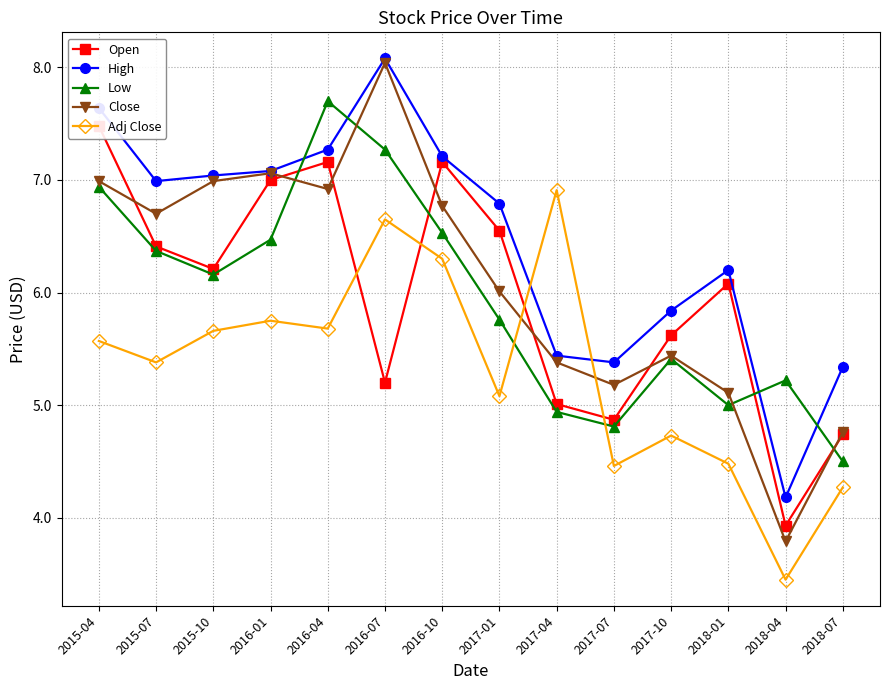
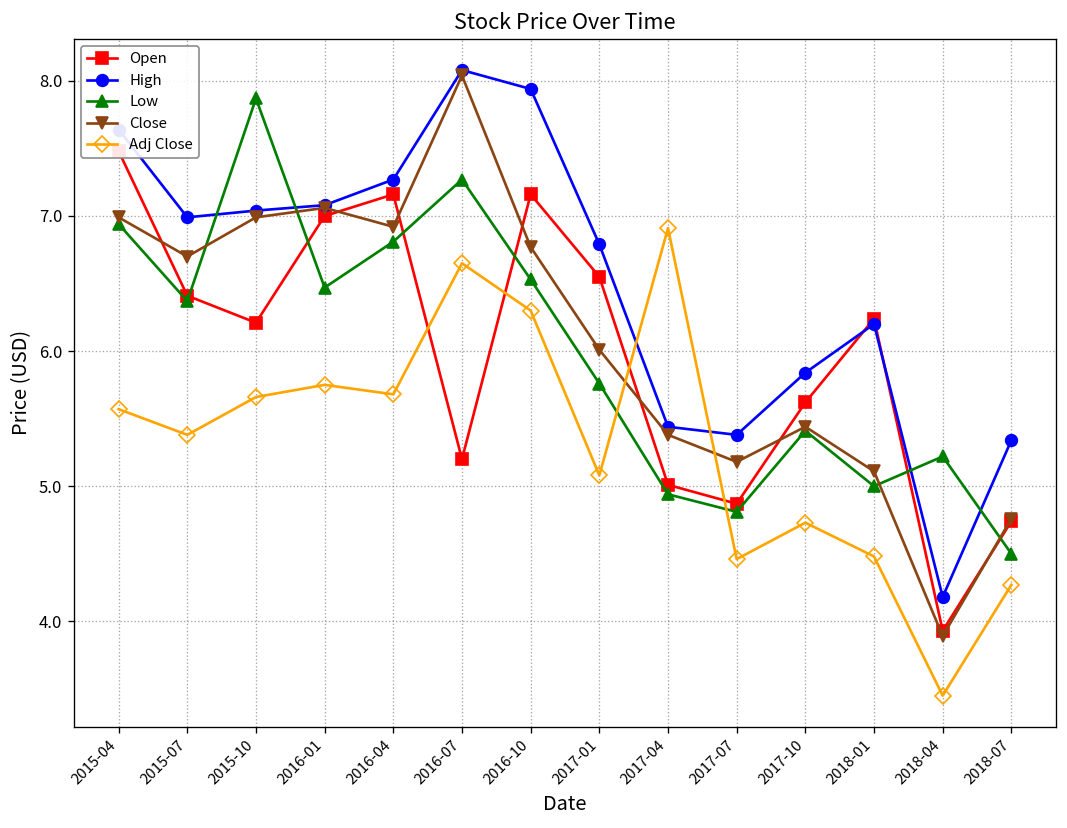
  {
    "Open": {
      "2015-07": 6.41,
      "2015-10": 6.21,
      "2016-01": 7.00,
      "2016-04": 7.16,
      "2016-07": 5.20,
      "2016-10": 7.16,
      "2017-01": 6.55,
      "2017-04": 5.01,
      "2017-07": 4.87,
      "2017-10": 5.62,
-     "2018-01": 6.08,
+     "2018-01": 6.24,
      "2018-04": 3.93
    },
    "High": {
      "2015-07": 6.99,
      "2015-10": 7.04,
      "2016-04": 7.27,
      "2016-07": 8.08,
-     "2016-10": 7.21,
+     "2016-10": 7.94,
      "2017-01": 6.79,
      "2017-04": 5.44,
      "2017-07": 5.38,
      "2017-10": 5.84,
      "2018-01": 6.20,
      "2018-04": 4.18,
      "2018-07": 5.34
    },
    "Low": {
      "2015-04": 6.94,
      "2015-07": 6.37,
-     "2015-10": 6.16,
+     "2015-10": 7.87,
      "2016-01": 6.47,
-     "2016-04": 7.70,
+     "2016-04": 6.81,
      "2016-07": 7.27,
      "2016-10": 6.53,
      "2017-01": 5.76,
      "2017-04": 4.94,
      "2017-07": 4.81,
      "2017-10": 5.41,
      "2018-01": 5.00,
      "2018-04": 5.22,
      "2018-07": 4.50
    },
    "Close": {
      "2015-04": 6.99,
      "2015-07": 6.70,
      "2015-10": 6.99,
      "2016-04": 6.92,
      "2016-07": 8.04,
      "2016-10": 6.77,
      "2017-01": 6.01,
      "2017-04": 5.38,
      "2017-07": 5.18,
      "2017-10": 5.44,
      "2018-01": 5.11,
-     "2018-04": 3.79
+     "2018-04": 3.89
    },
    "Adj Close": {
      "2015-04": 5.57,
      "2015-07": 5.38,
      "2015-10": 5.66,
      "2016-01": 5.75,
      "2016-04": 5.68,
      "2016-07": 6.65,
      "2016-10": 6.30,
      "2017-01": 5.08,
      "2017-04": 6.91,
      "2017-07": 4.46,
      "2017-10": 4.73,
      "2018-01": 4.48,
      "2018-04": 3.45,
      "2018-07": 4.27
    }
  }
